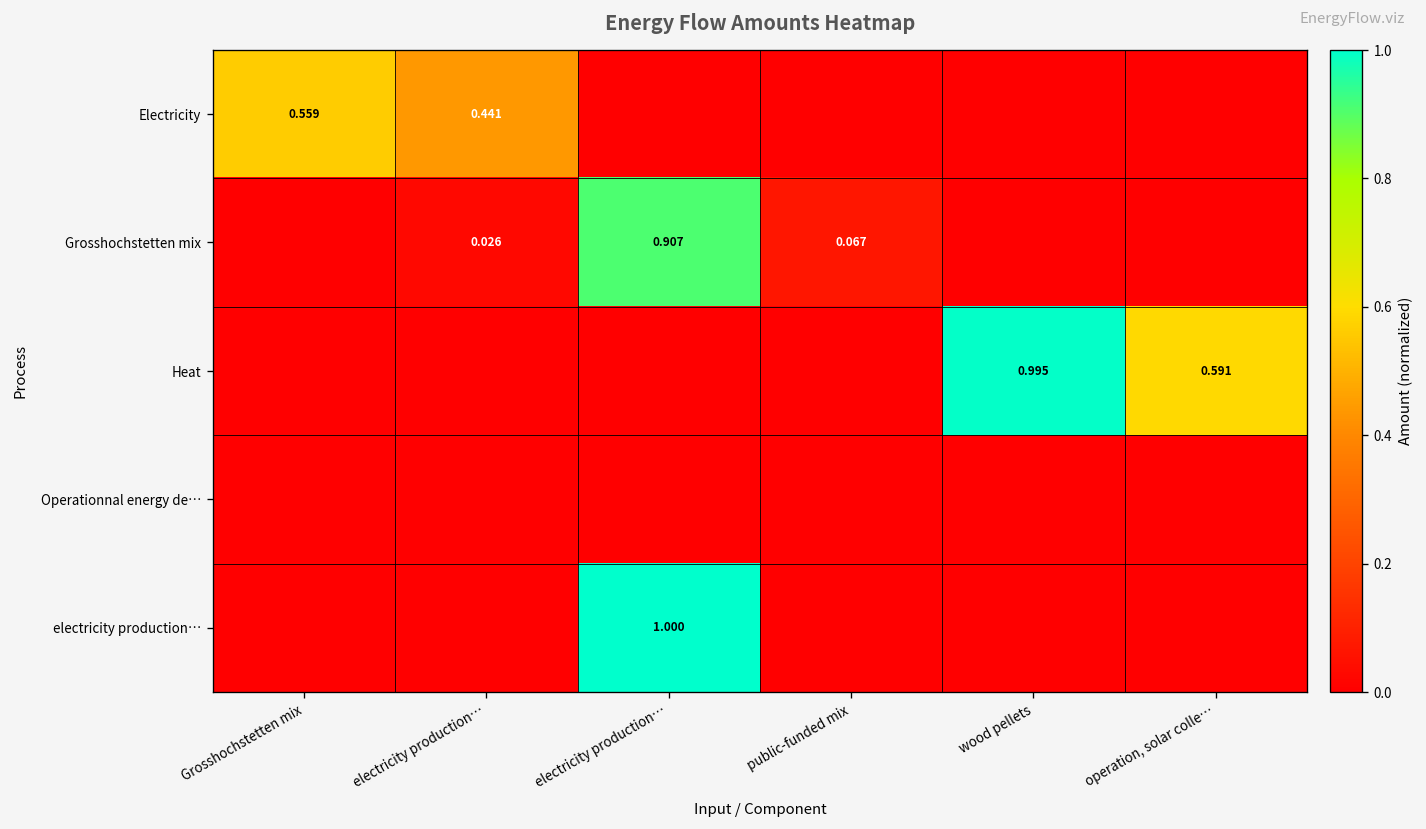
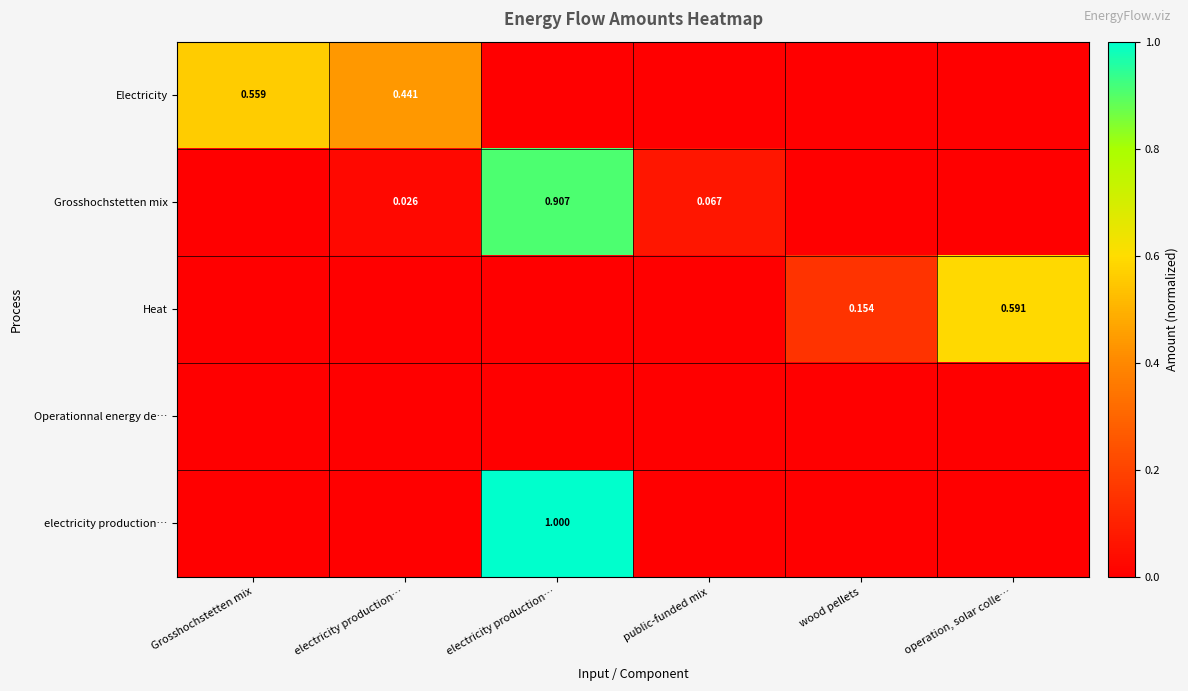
  {
    "Electricity": {
      "Grosshochstetten mix": 0.559
    },
    "Grosshochstetten mix": {
      "public-funded mix": 0.067
    },
    "Heat": {
-     "wood pellets": 0.995,
+     "wood pellets": 0.154,
      "operation, solar colle…": 0.591
    }
  }
